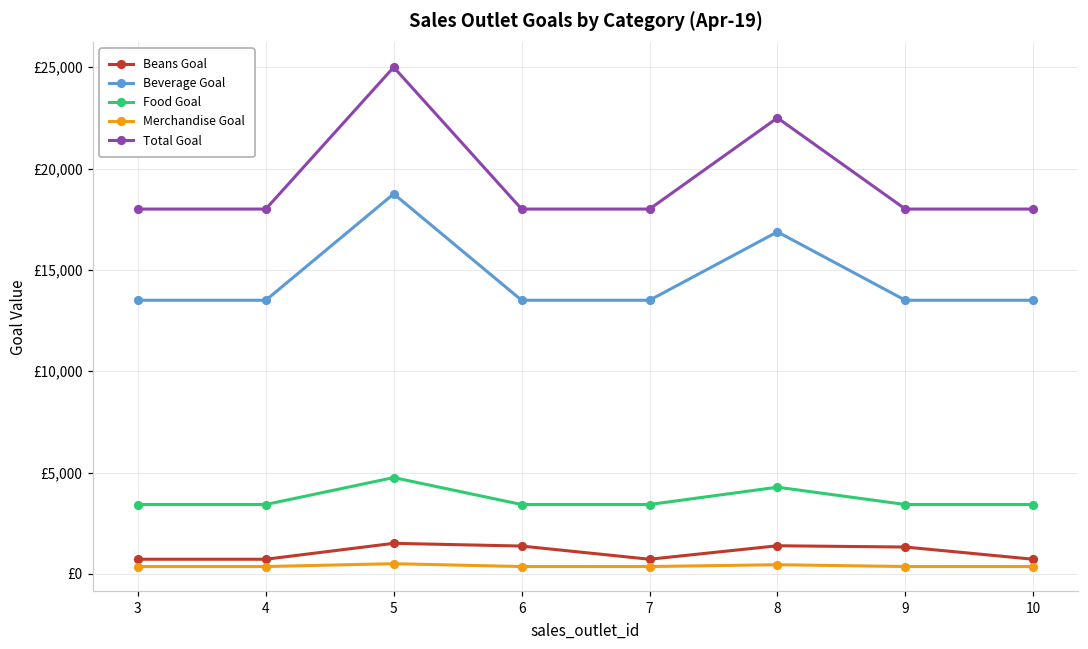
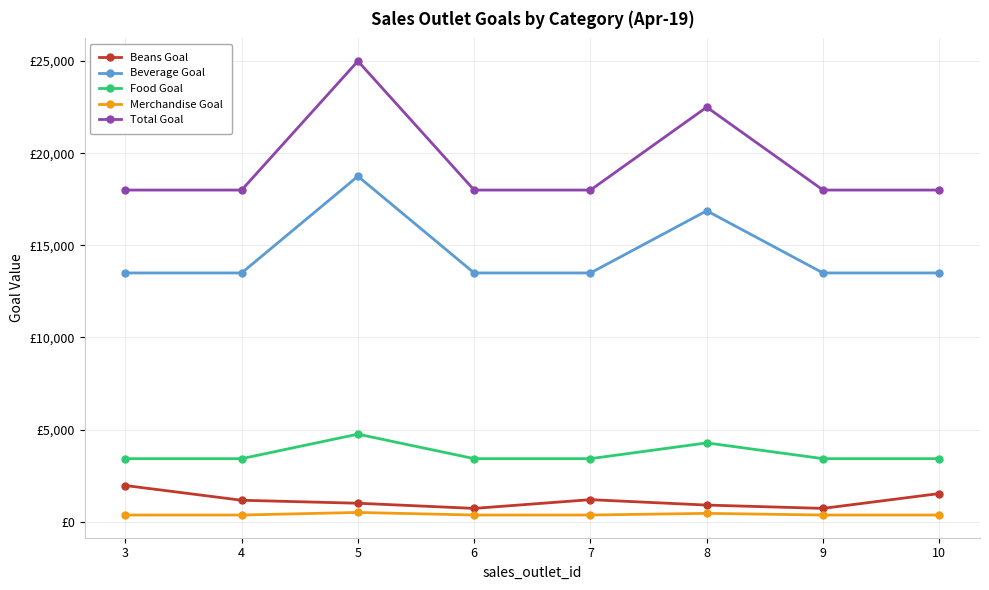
  {
    "Beans Goal": {
-     "3": "£700",
-     "4": "£700",
-     "5": "£1,500",
-     "6": "£1,400",
-     "7": "£700",
-     "8": "£1,400",
-     "9": "£1,300",
-     "10": "£700"
+     "3": "£2,000",
+     "4": "£1,200",
+     "5": "£1,000",
+     "6": "£700",
+     "7": "£1,200",
+     "8": "£900",
+     "9": "£700",
+     "10": "£1,500"
    },
    "Beverage Goal": {
      "3": "£13,500",
      "4": "£13,500",
      "5": "£18,800",
      "6": "£13,500",
      "7": "£13,500",
      "8": "£16,900",
      "9": "£13,500",
      "10": "£13,500"
    },
    "Food Goal": {
      "3": "£3,400",
      "4": "£3,400",
      "5": "£4,800",
      "6": "£3,400",
      "7": "£3,400",
      "8": "£4,300",
      "9": "£3,400",
      "10": "£3,400"
    },
    "Merchandise Goal": {
      "3": "£400",
      "4": "£400",
      "5": "£500",
      "6": "£400",
      "7": "£400",
      "8": "£500",
      "9": "£400",
      "10": "£400"
    },
    "Total Goal": {
      "3": "£18,000",
      "4": "£18,000",
      "5": "£25,000",
      "6": "£18,000",
      "7": "£18,000",
      "8": "£22,500",
      "9": "£18,000",
      "10": "£18,000"
    }
  }
